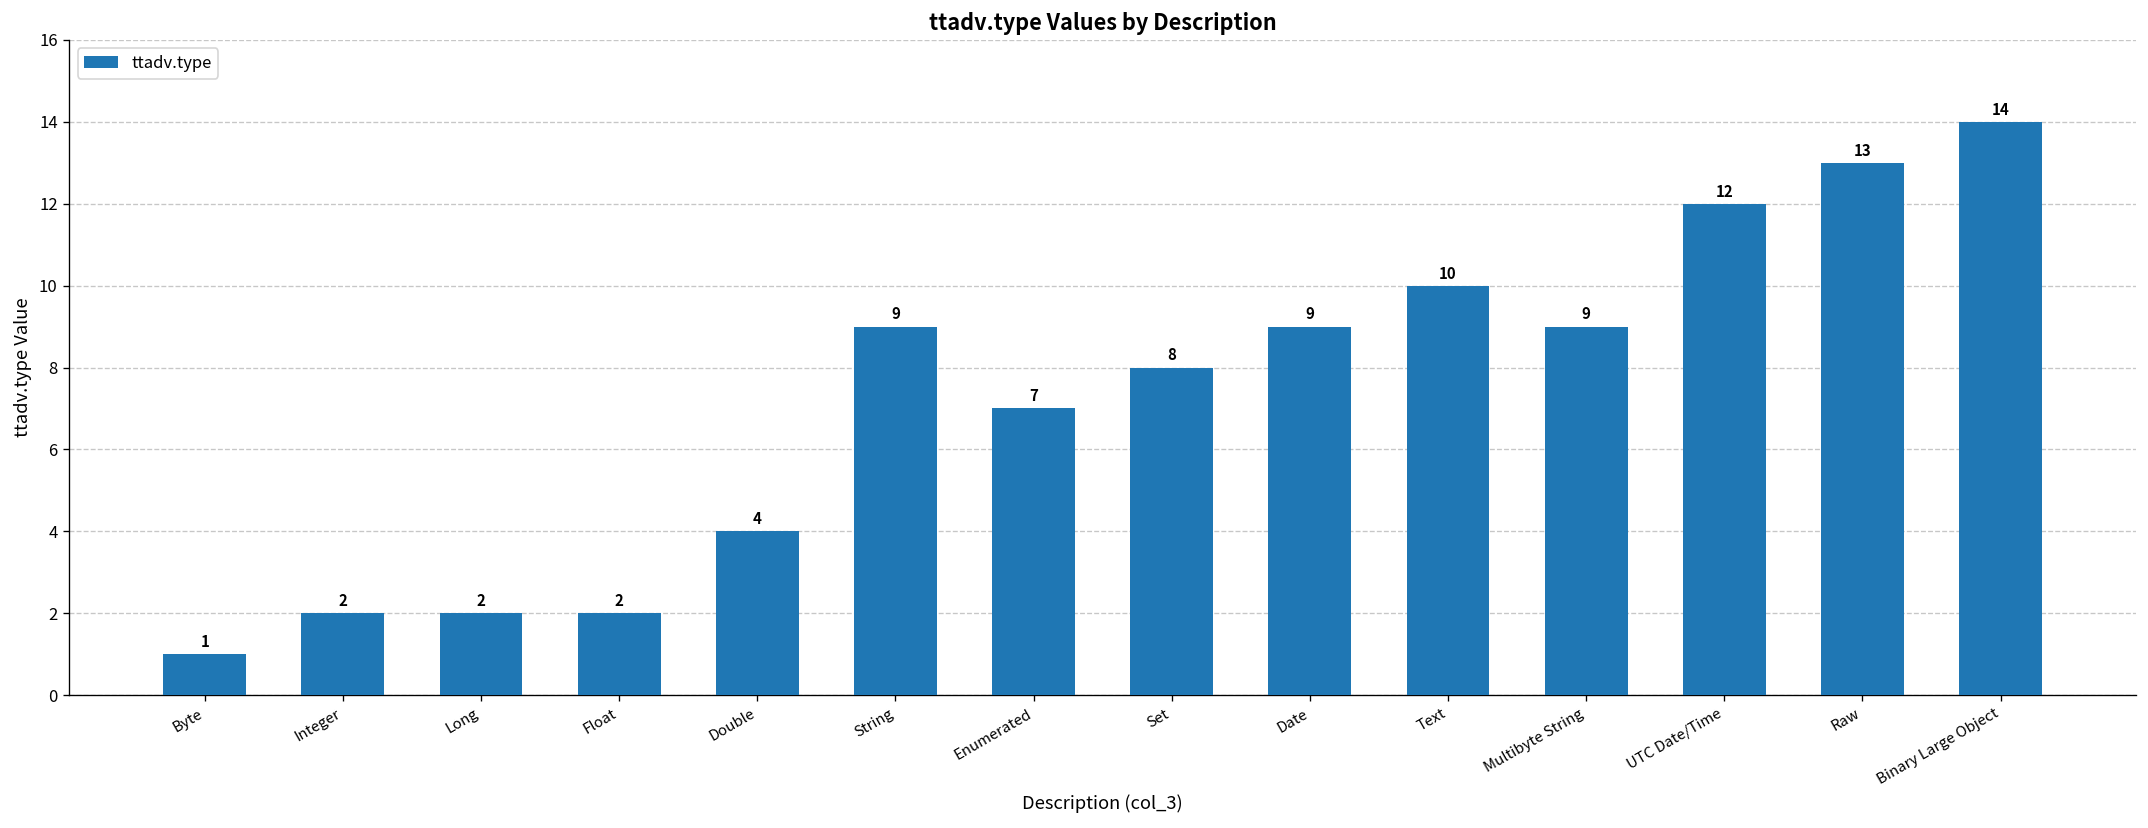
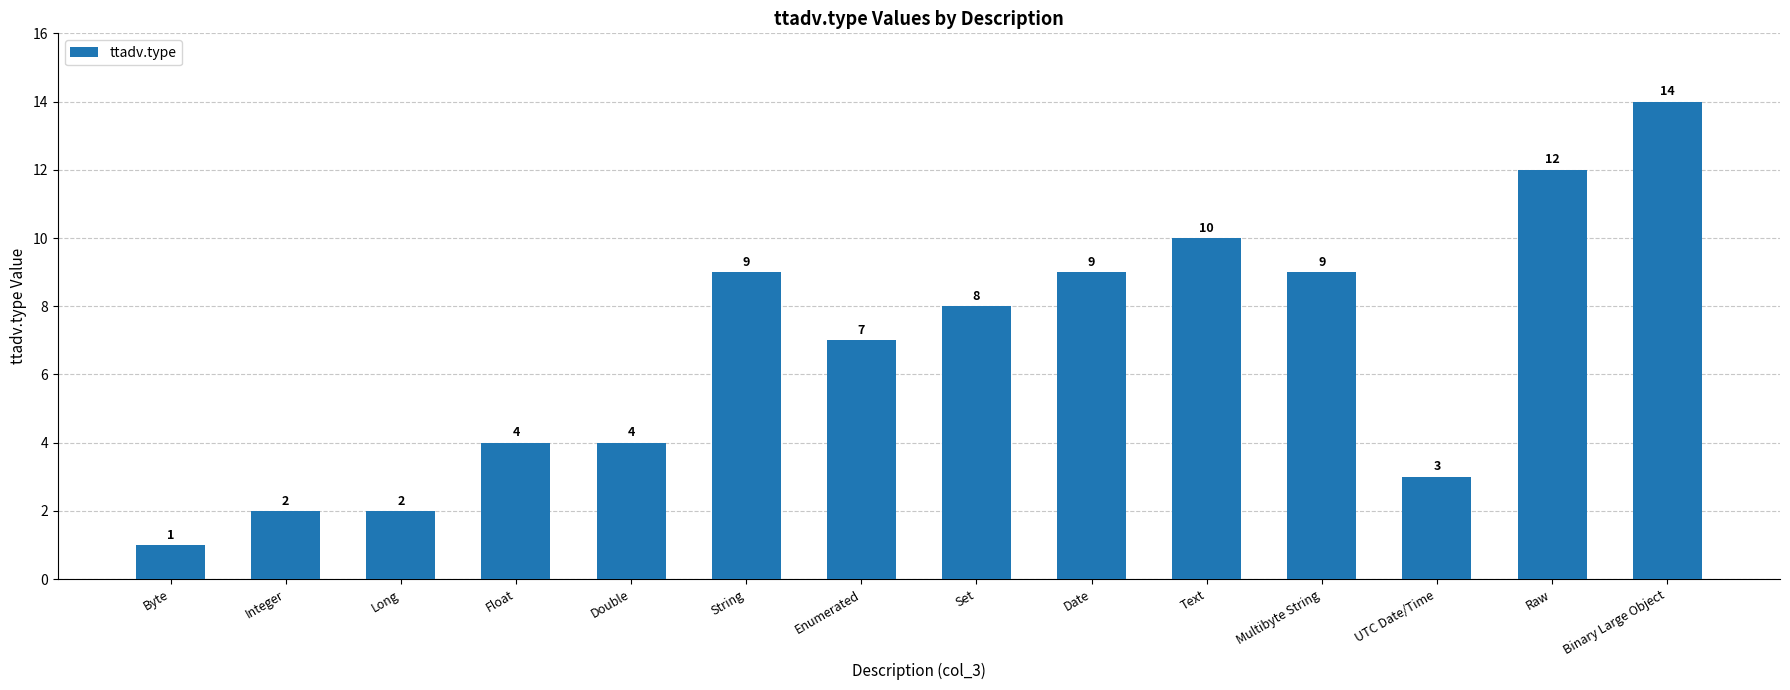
  {
    "Byte": 1,
    "Integer": 2,
    "Long": 2,
-   "Float": 2,
+   "Float": 4,
    "Double": 4,
    "String": 9,
    "Enumerated": 7,
    "Set": 8,
    "Date": 9,
    "Text": 10,
    "Multibyte String": 9,
-   "UTC Date/Time": 12,
-   "Raw": 13,
+   "UTC Date/Time": 3,
+   "Raw": 12,
    "Binary Large Object": 14
  }
